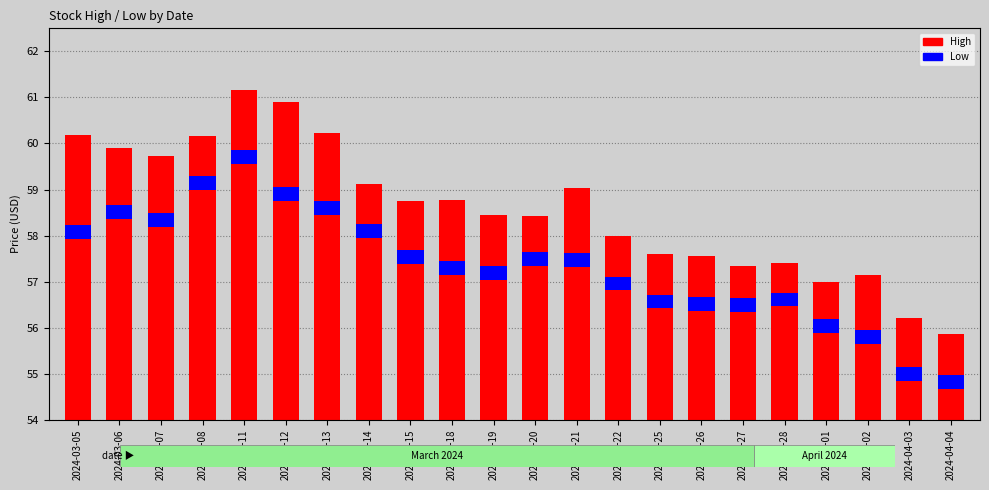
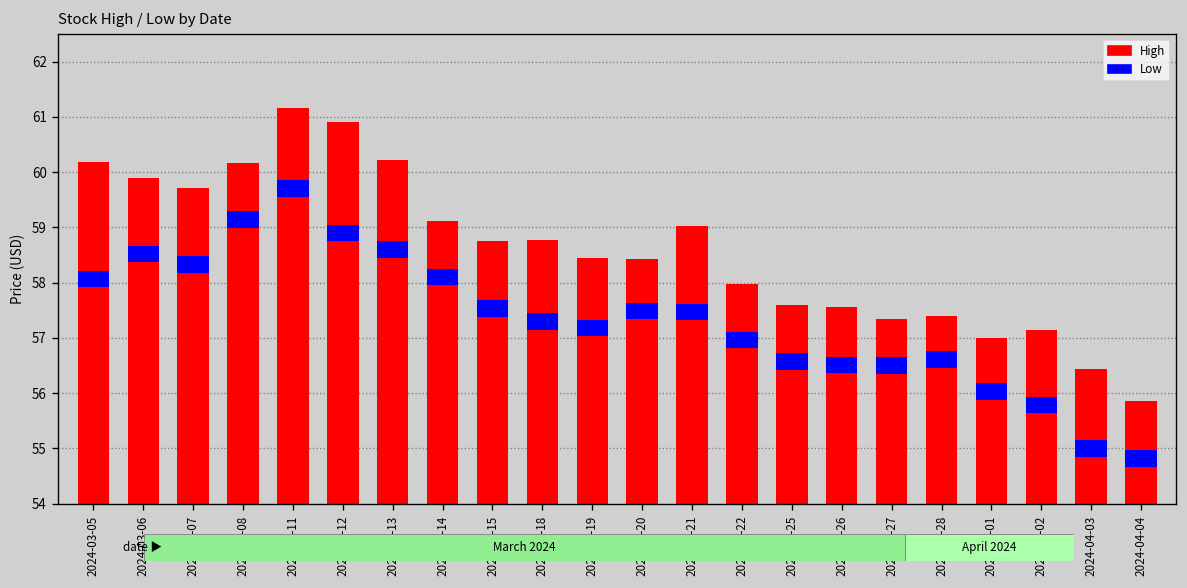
  {
    "High": {
      "2024-03-05": 60.2,
      "2024-03-06": 59.9,
-     "2024-04-03": 56.2,
+     "2024-04-03": 56.4,
      "2024-04-04": 55.9
    }
  }
